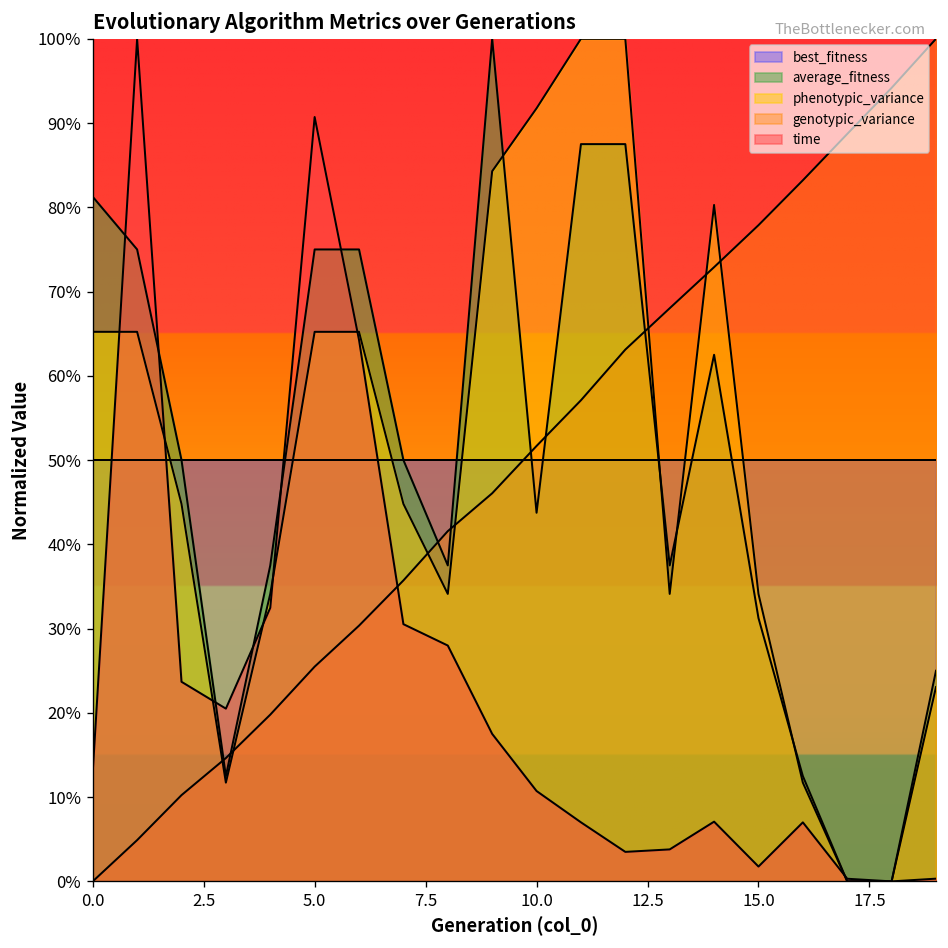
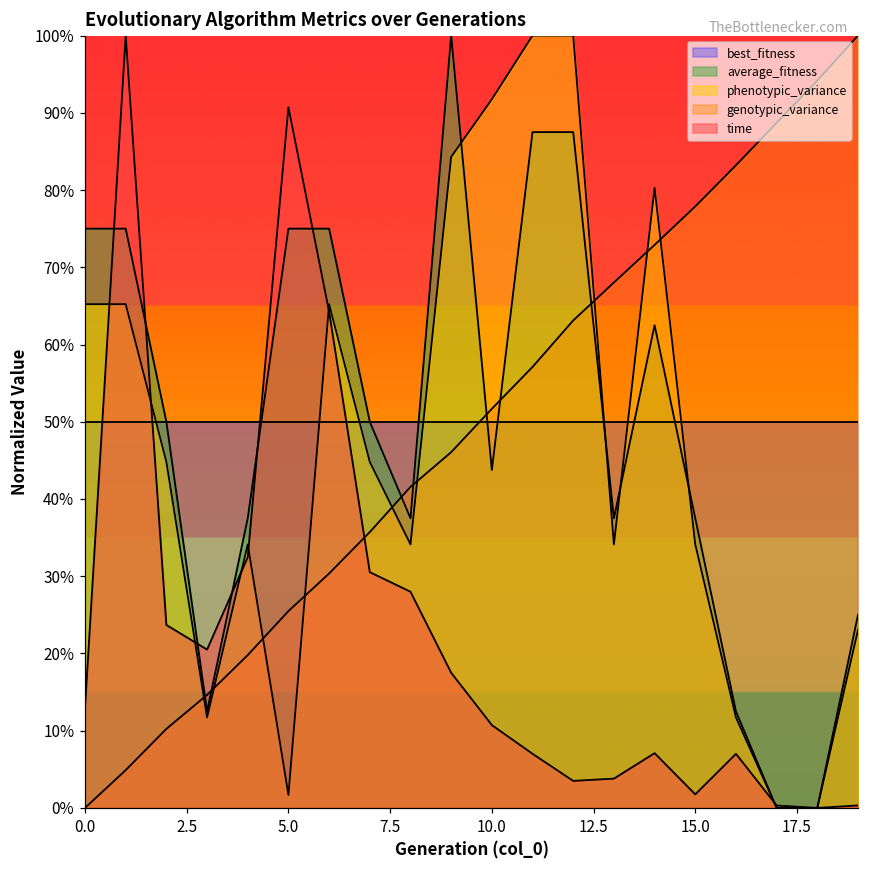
  {
    "best_fitness": {
      "0.0": "50%",
      "5.0": "50%",
      "10.0": "50%",
      "15.0": "50%"
    },
    "average_fitness": {
-     "0.0": "81%",
+     "0.0": "75%",
      "5.0": "75%",
      "10.0": "44%",
-     "15.0": "31%"
+     "15.0": "38%"
    },
    "phenotypic_variance": {
      "0.0": "65%",
-     "5.0": "65%",
+     "5.0": "2%",
      "10.0": "92%",
      "15.0": "34%"
    },
    "genotypic_variance": {
      "0.0": "0%",
      "5.0": "25%",
      "10.0": "52%",
      "15.0": "78%"
    },
    "time": {
      "0.0": "13%",
      "5.0": "91%",
      "10.0": "11%",
      "15.0": "2%"
    }
  }
